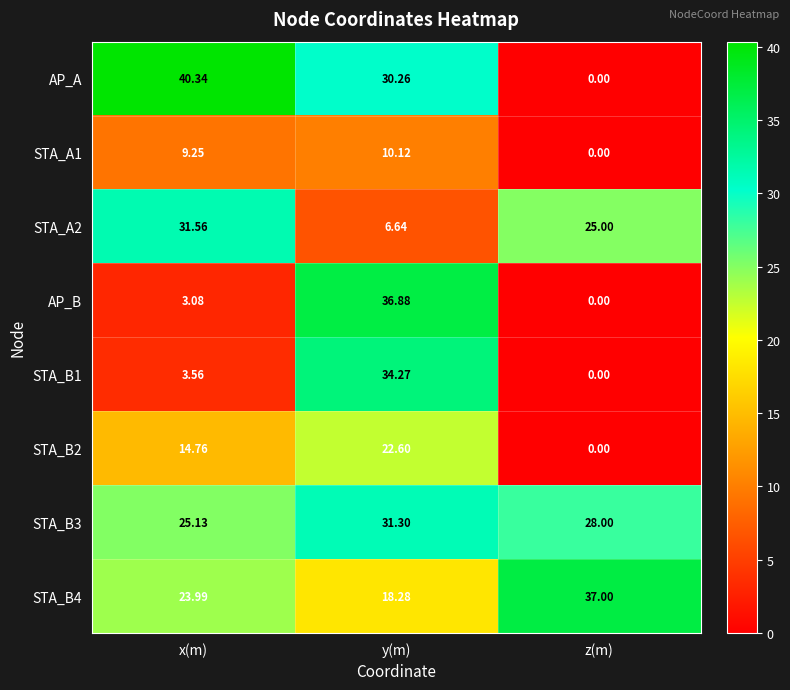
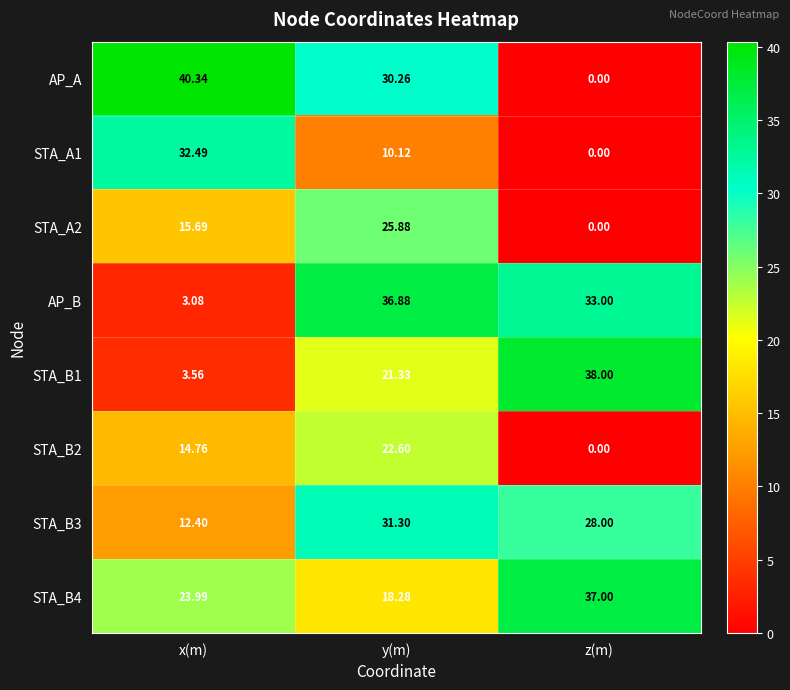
  {
    "AP_A": {
      "x(m)": 40.34,
      "y(m)": 30.26,
      "z(m)": 0.00
    },
    "STA_A1": {
-     "x(m)": 9.25,
+     "x(m)": 32.49,
      "y(m)": 10.12,
      "z(m)": 0.00
    },
    "STA_A2": {
-     "x(m)": 31.56,
-     "y(m)": 6.64,
-     "z(m)": 25.00
+     "x(m)": 15.69,
+     "y(m)": 25.88,
+     "z(m)": 0.00
    },
    "AP_B": {
      "x(m)": 3.08,
      "y(m)": 36.88,
-     "z(m)": 0.00
+     "z(m)": 33.00
    },
    "STA_B1": {
      "x(m)": 3.56,
-     "y(m)": 34.27,
-     "z(m)": 0.00
+     "y(m)": 21.33,
+     "z(m)": 38.00
    },
    "STA_B2": {
      "x(m)": 14.76,
      "y(m)": 22.60,
      "z(m)": 0.00
    },
    "STA_B3": {
-     "x(m)": 25.13,
+     "x(m)": 12.40,
      "y(m)": 31.30,
      "z(m)": 28.00
    },
    "STA_B4": {
      "x(m)": 23.99,
      "y(m)": 18.28,
      "z(m)": 37.00
    }
  }
